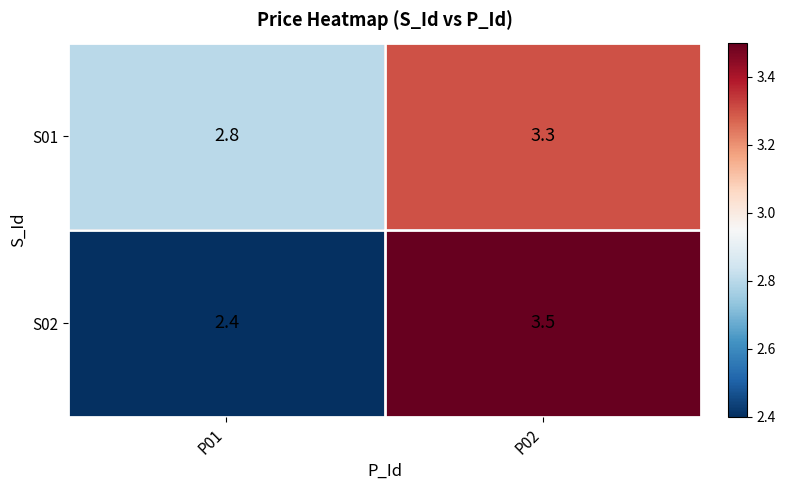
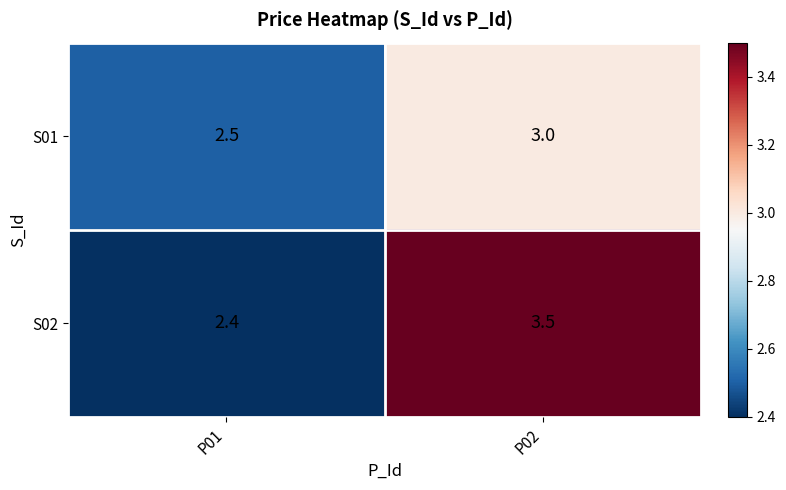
  {
    "S01": {
-     "P01": 2.8,
-     "P02": 3.3
+     "P01": 2.5,
+     "P02": 3.0
    },
    "S02": {
      "P01": 2.4,
      "P02": 3.5
    }
  }
